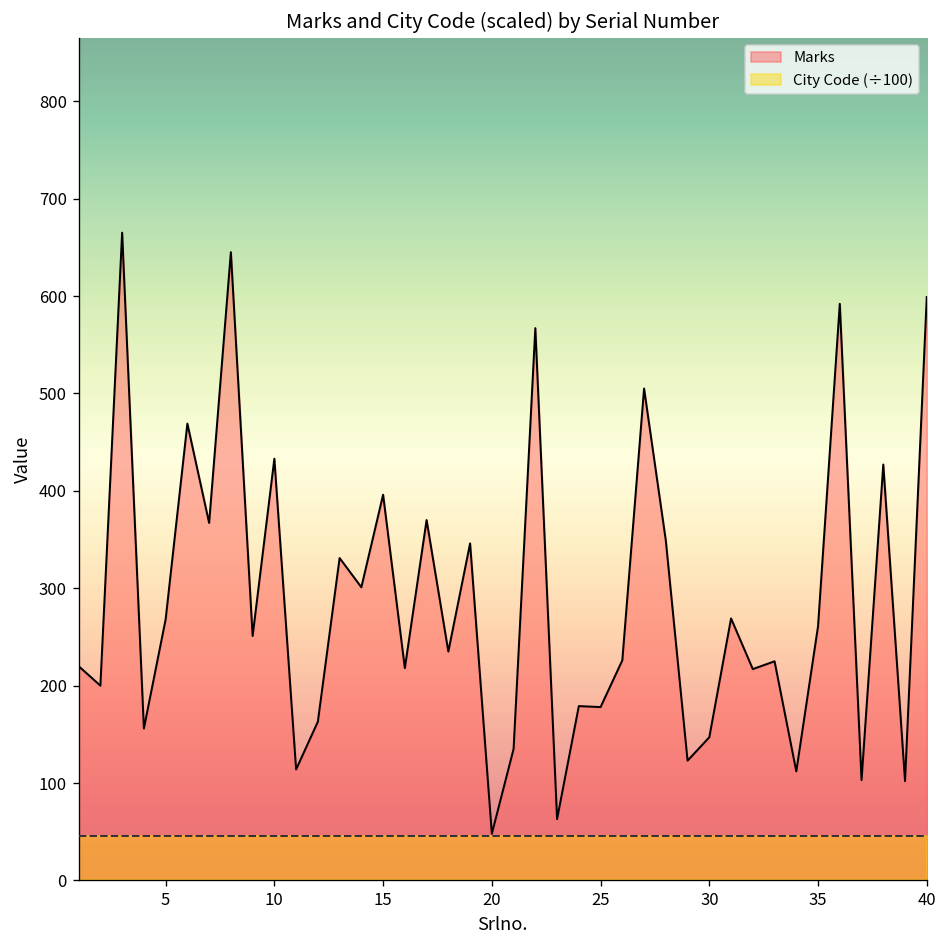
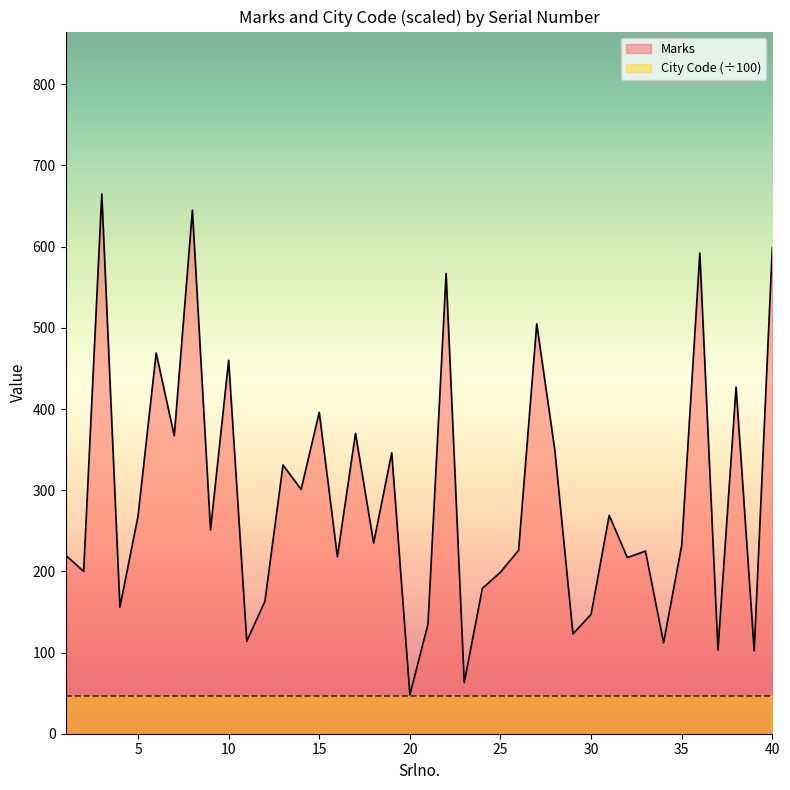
  {
    "Marks": {
      "5": 270,
-     "10": 430,
+     "10": 460,
      "15": 400,
-     "25": 180,
+     "25": 200,
      "30": 150,
-     "35": 260,
+     "35": 230,
      "40": 600
    },
    "City Code (÷100)": {
      "5": 50,
      "10": 50,
      "15": 50,
      "25": 50,
      "30": 50,
      "35": 50,
      "40": 50
    }
  }
